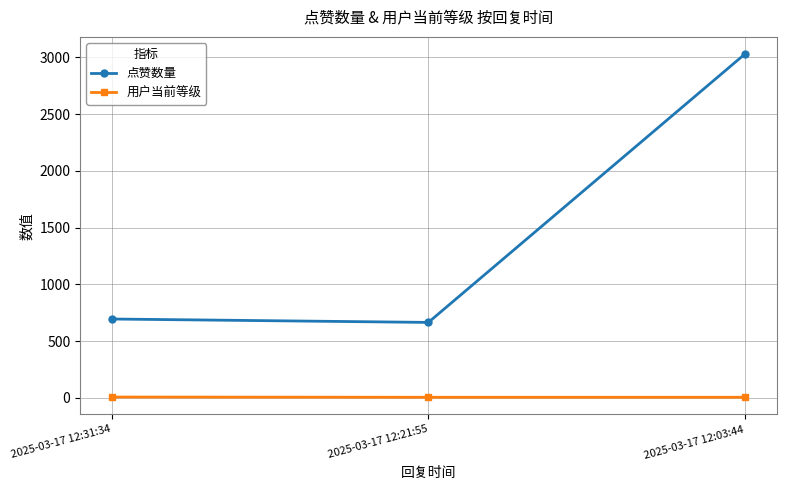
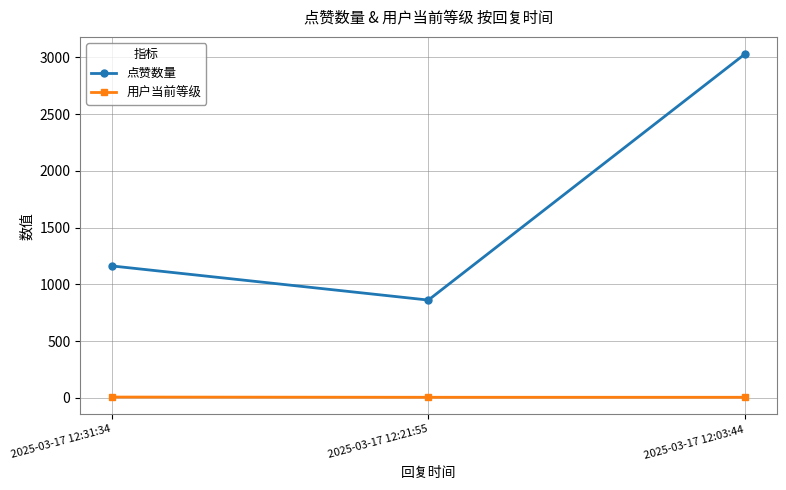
  {
    "点赞数量": {
-     "2025-03-17 12:31:34": 690,
-     "2025-03-17 12:21:55": 660,
+     "2025-03-17 12:31:34": 1160,
+     "2025-03-17 12:21:55": 860,
      "2025-03-17 12:03:44": 3030
    },
    "用户当前等级": {
      "2025-03-17 12:31:34": 10,
      "2025-03-17 12:21:55": 0,
      "2025-03-17 12:03:44": 0
    }
  }
